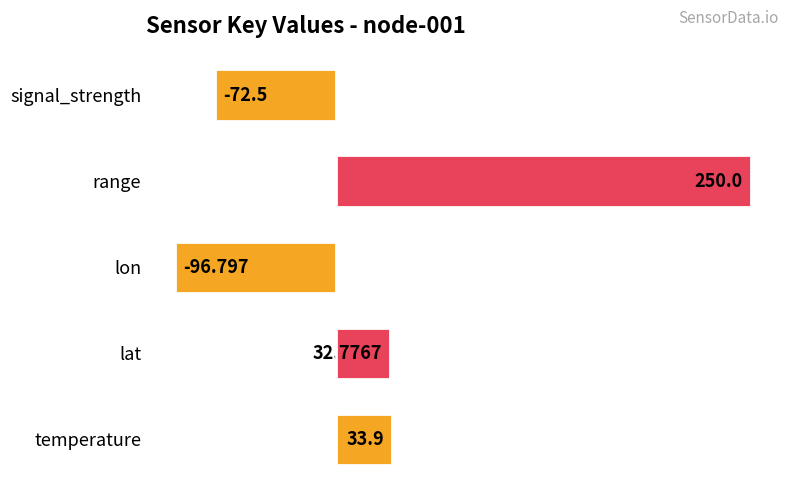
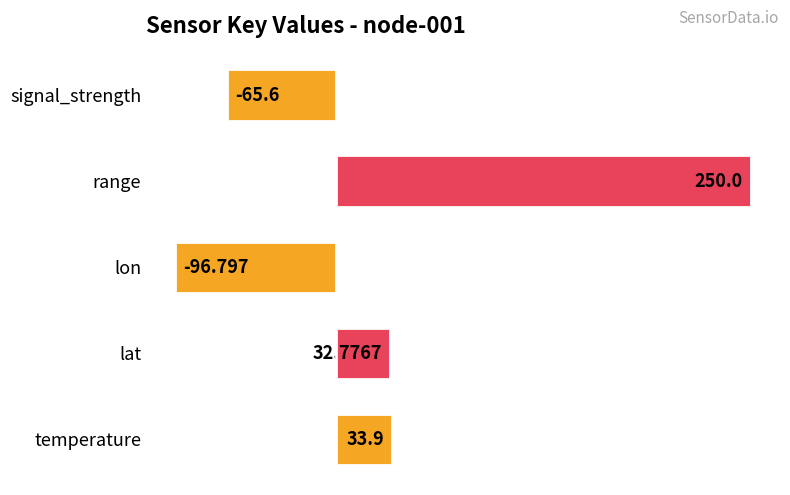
  {
-   "signal_strength": -72.5,
+   "signal_strength": -65.6,
    "range": 250.0,
    "lon": -96.797,
    "lat": 32.7767,
    "temperature": 33.9
  }
